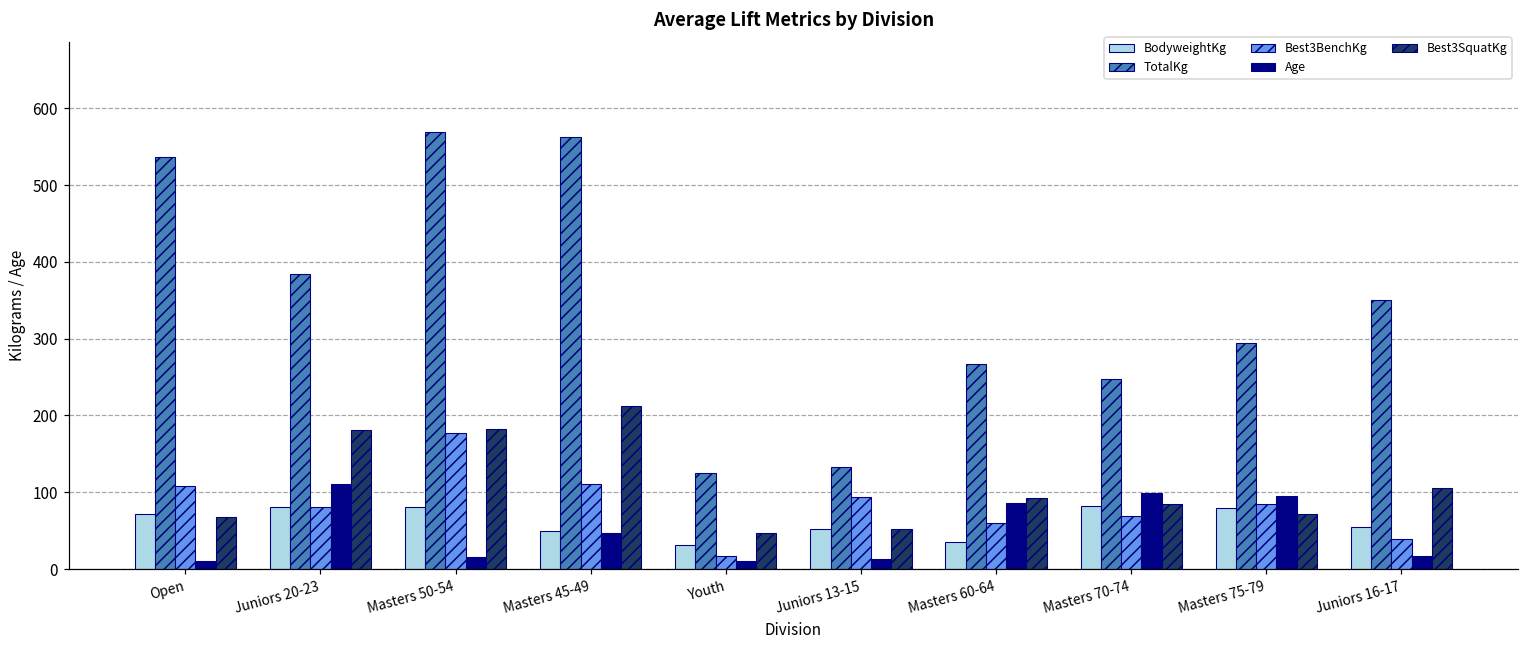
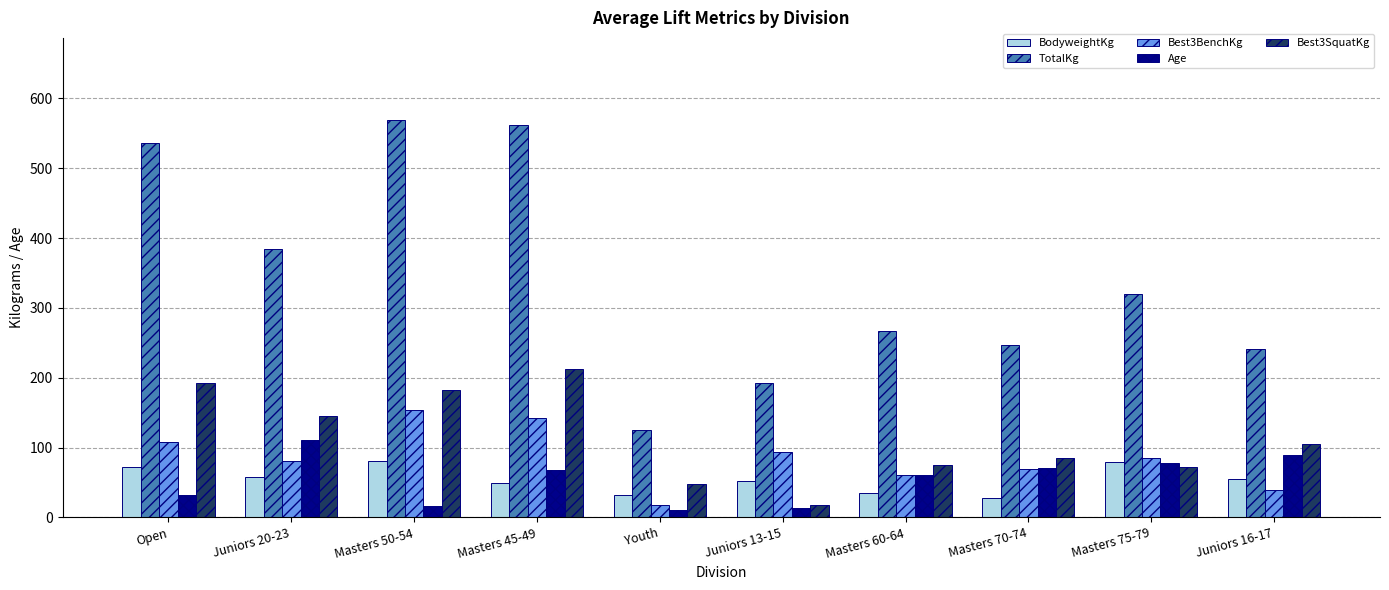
  {
    "BodyweightKg": {
      "Open": 70,
-     "Juniors 20-23": 80,
+     "Juniors 20-23": 60,
      "Masters 50-54": 80,
      "Masters 45-49": 50,
      "Youth": 30,
      "Juniors 13-15": 50,
      "Masters 60-64": 40,
-     "Masters 70-74": 80,
+     "Masters 70-74": 30,
      "Masters 75-79": 80,
      "Juniors 16-17": 50
    },
    "TotalKg": {
      "Open": 540,
      "Juniors 20-23": 380,
      "Masters 50-54": 570,
      "Masters 45-49": 560,
      "Youth": 130,
-     "Juniors 13-15": 130,
+     "Juniors 13-15": 190,
      "Masters 60-64": 270,
      "Masters 70-74": 250,
-     "Masters 75-79": 290,
-     "Juniors 16-17": 350
+     "Masters 75-79": 320,
+     "Juniors 16-17": 240
    },
    "Best3BenchKg": {
      "Open": 110,
      "Juniors 20-23": 80,
-     "Masters 50-54": 180,
-     "Masters 45-49": 110,
+     "Masters 50-54": 150,
+     "Masters 45-49": 140,
      "Youth": 20,
      "Juniors 13-15": 90,
      "Masters 60-64": 60,
      "Masters 70-74": 70,
      "Masters 75-79": 90,
      "Juniors 16-17": 40
    },
    "Age": {
-     "Open": 10,
+     "Open": 30,
      "Juniors 20-23": 110,
      "Masters 50-54": 20,
-     "Masters 45-49": 50,
+     "Masters 45-49": 70,
      "Youth": 10,
      "Juniors 13-15": 10,
-     "Masters 60-64": 90,
-     "Masters 70-74": 100,
-     "Masters 75-79": 100,
-     "Juniors 16-17": 20
+     "Masters 60-64": 60,
+     "Masters 70-74": 70,
+     "Masters 75-79": 80,
+     "Juniors 16-17": 90
    },
    "Best3SquatKg": {
-     "Open": 70,
-     "Juniors 20-23": 180,
+     "Open": 190,
+     "Juniors 20-23": 150,
      "Masters 50-54": 180,
      "Masters 45-49": 210,
      "Youth": 50,
-     "Juniors 13-15": 50,
-     "Masters 60-64": 90,
+     "Juniors 13-15": 20,
+     "Masters 60-64": 70,
      "Masters 70-74": 90,
      "Masters 75-79": 70,
      "Juniors 16-17": 110
    }
  }
